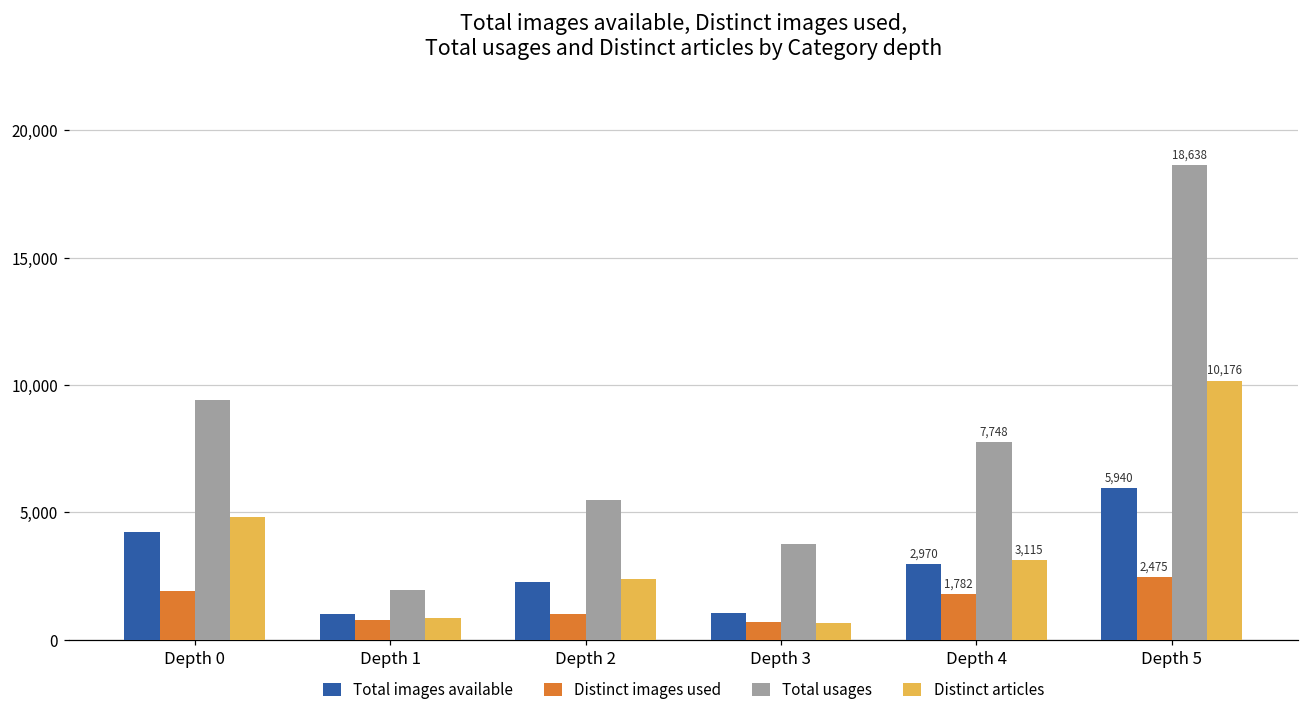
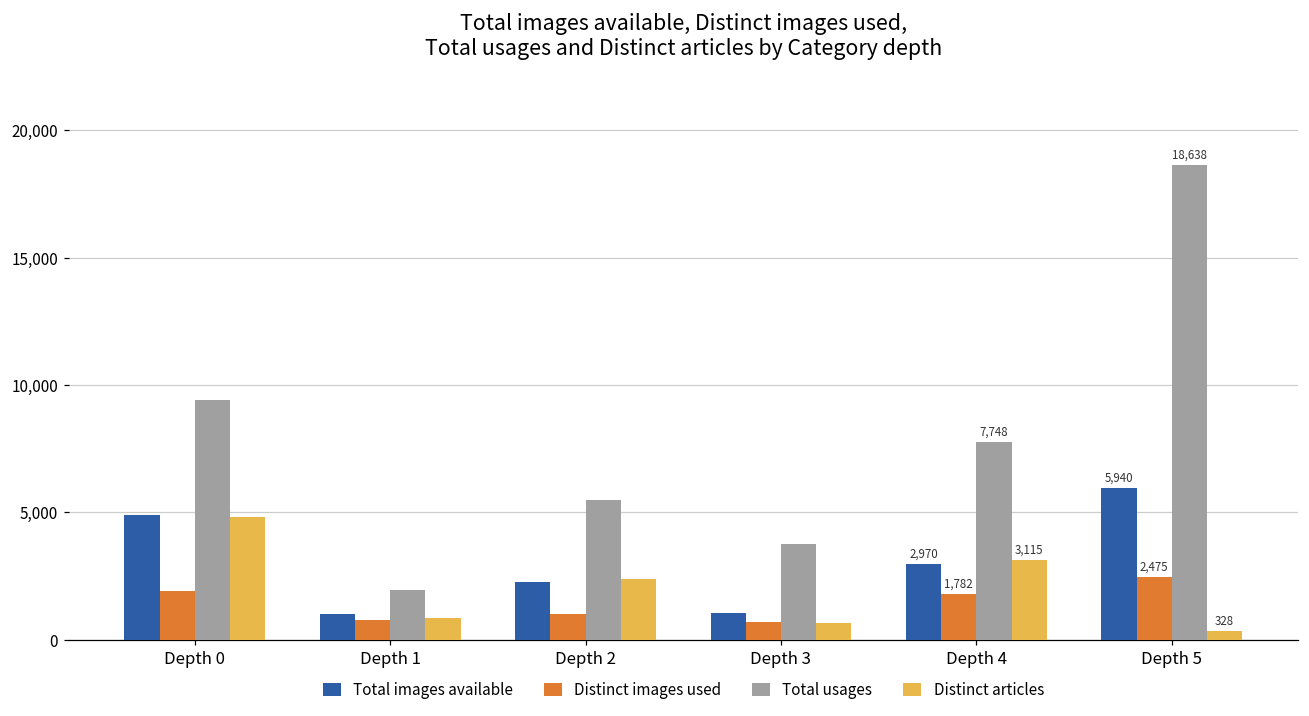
  {
    "Total images available": {
-     "Depth 0": "4,200",
+     "Depth 0": "4,900",
      "Depth 1": "1,000",
      "Depth 2": "2,300",
      "Depth 3": "1,100"
    },
    "Distinct images used": {
      "Depth 4": "1,782",
      "Depth 5": "2,475"
    },
    "Total usages": {
      "Depth 4": "7,748",
      "Depth 5": "18,638"
    },
    "Distinct articles": {
      "Depth 4": "3,115",
-     "Depth 5": "10,176"
+     "Depth 5": "328"
    }
  }
